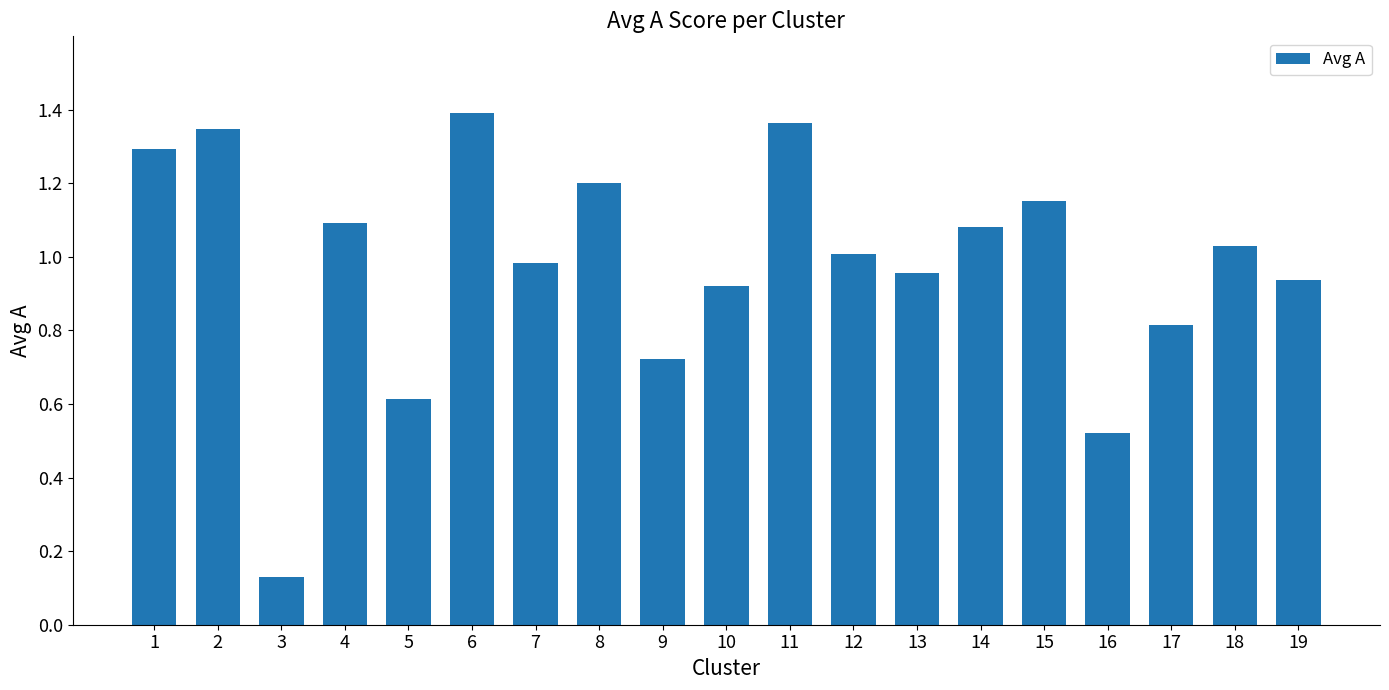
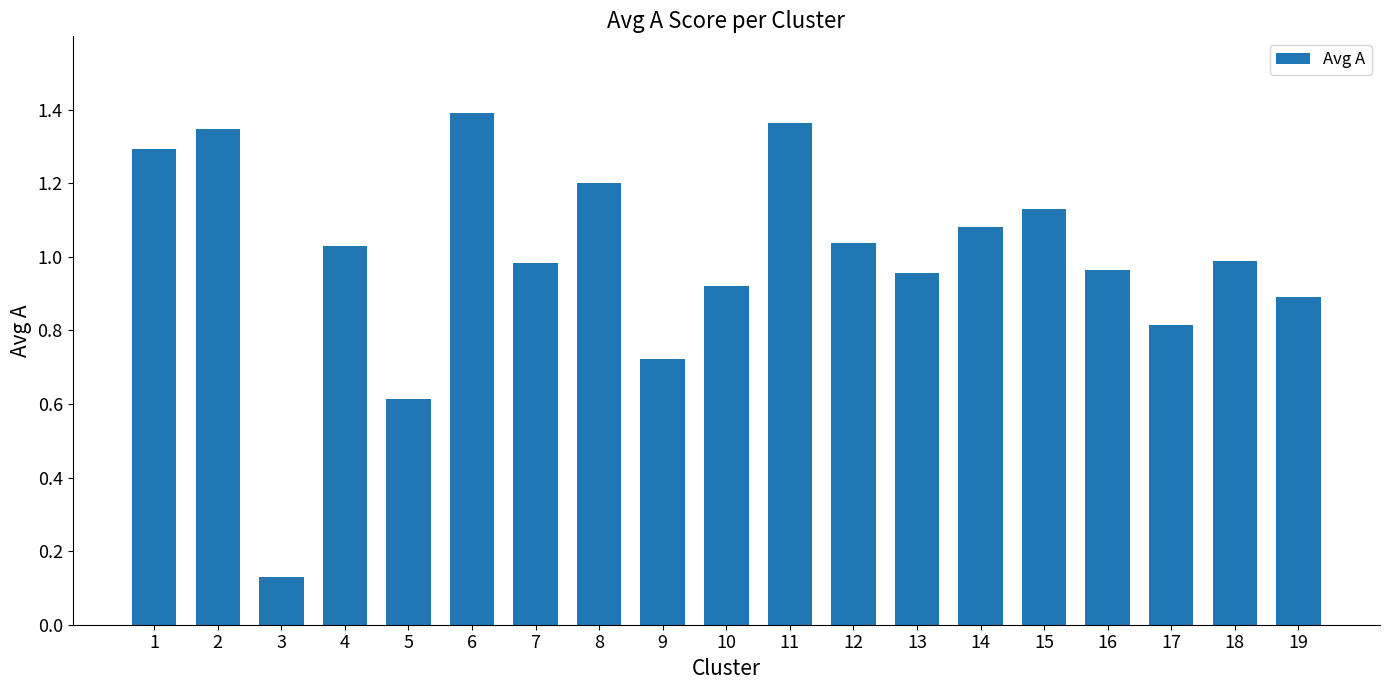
  {
    "1": 1.29,
    "2": 1.35,
    "3": 0.13,
-   "4": 1.09,
+   "4": 1.03,
    "5": 0.61,
    "6": 1.39,
    "7": 0.98,
    "8": 1.20,
    "9": 0.72,
    "10": 0.92,
    "11": 1.36,
-   "12": 1.01,
+   "12": 1.04,
    "13": 0.96,
    "14": 1.08,
-   "15": 1.15,
-   "16": 0.52,
+   "15": 1.13,
+   "16": 0.97,
    "17": 0.81,
-   "18": 1.03,
-   "19": 0.94
+   "18": 0.99,
+   "19": 0.89
  }
